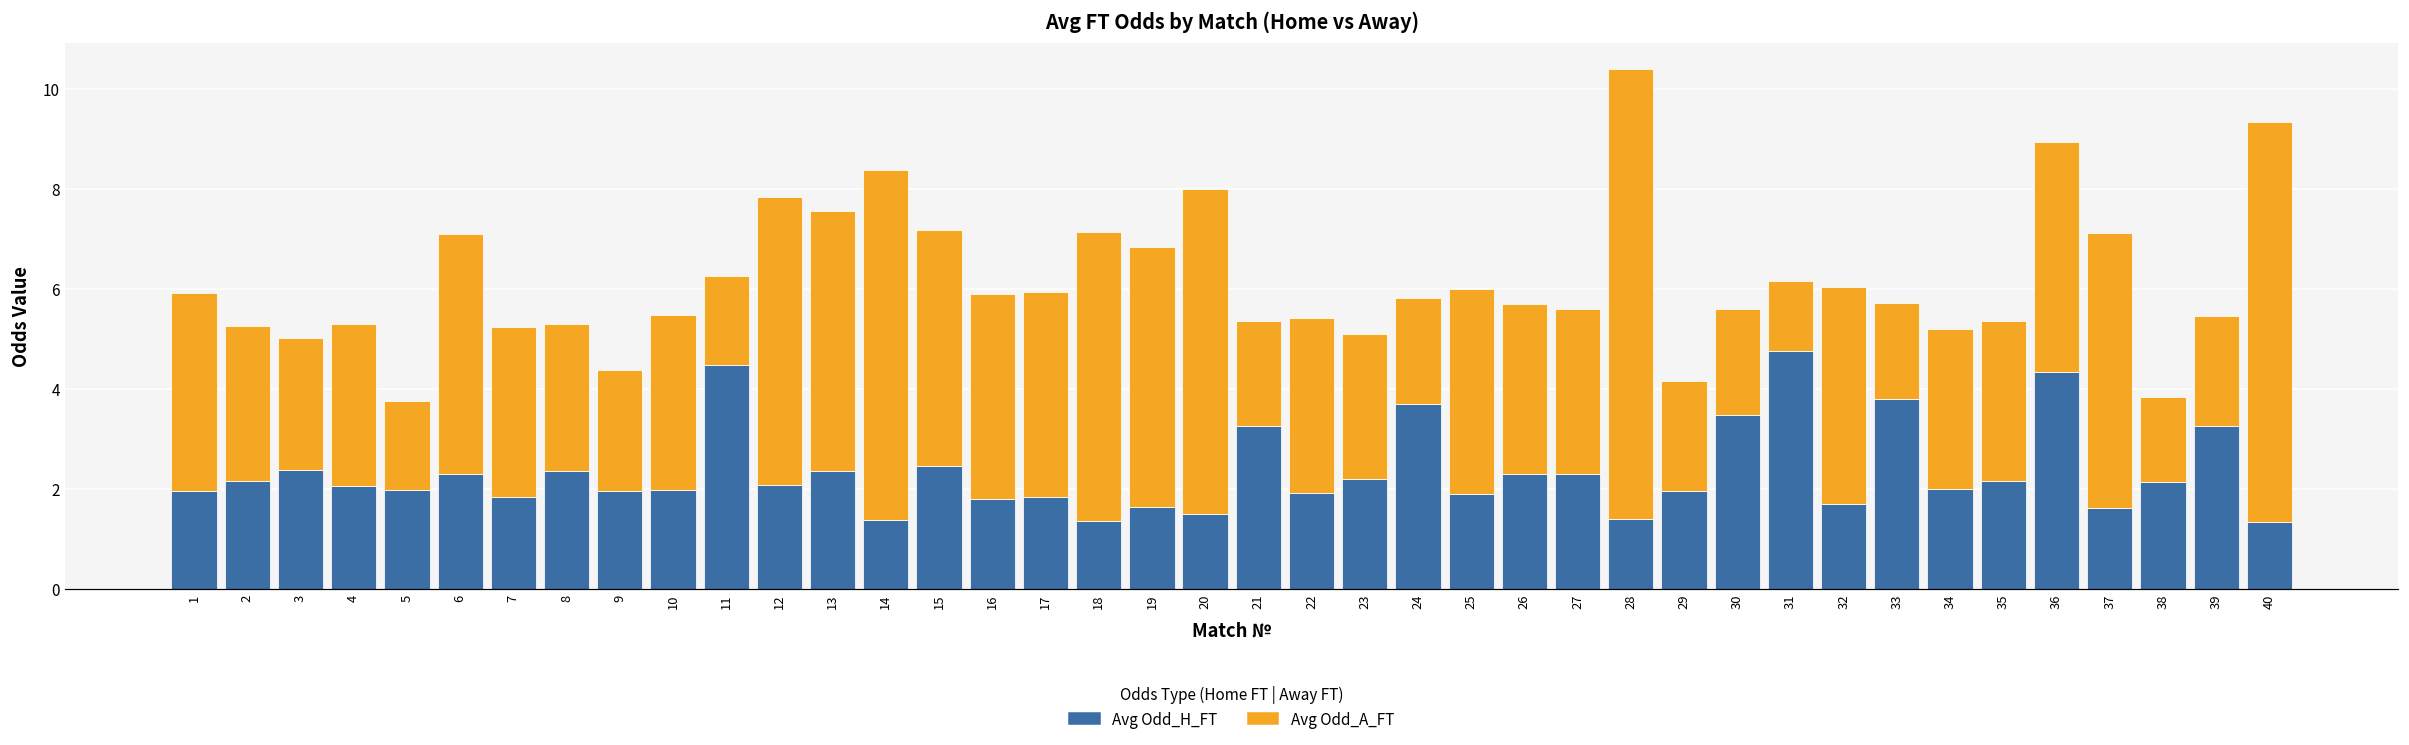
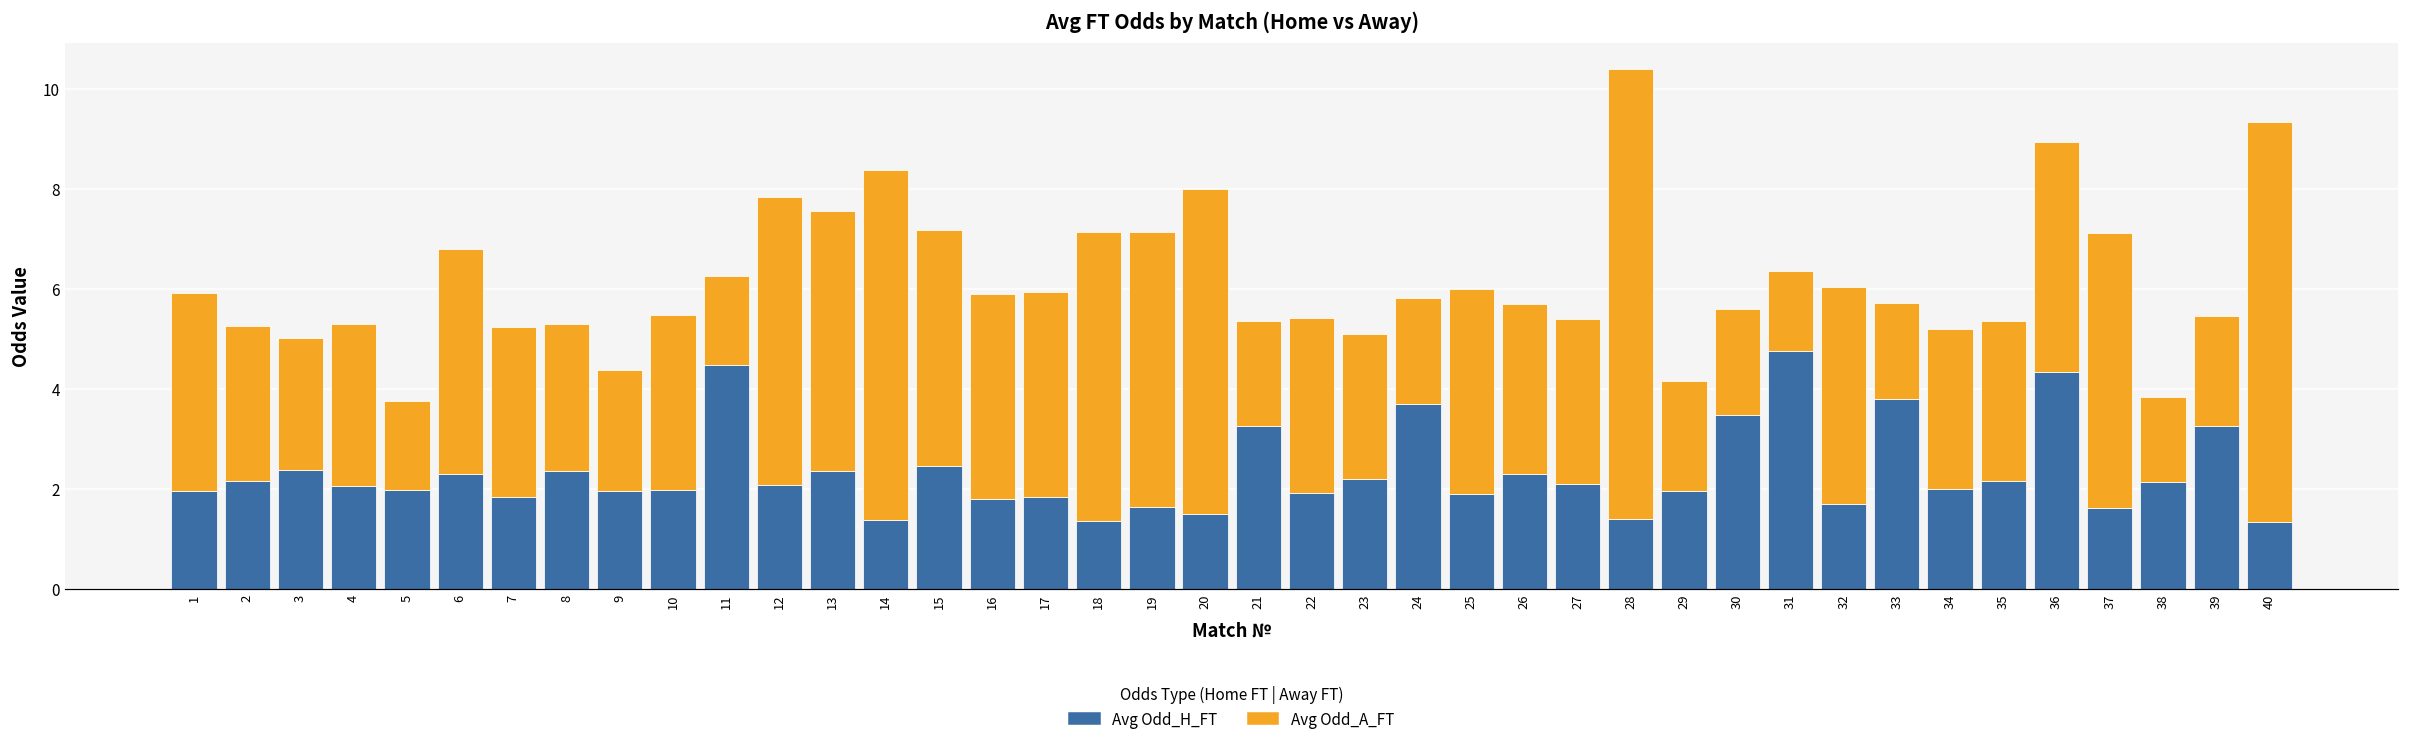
  {
    "Avg Odd_H_FT": {
      "1": 2.0,
      "2": 2.2,
      "3": 2.4,
      "4": 2.1,
      "5": 2.0,
      "6": 2.3,
      "7": 1.8,
      "8": 2.4,
      "9": 2.0,
      "10": 2.0,
      "11": 4.5,
      "12": 2.1,
      "13": 2.4,
      "14": 1.4,
      "15": 2.5,
      "16": 1.8,
      "17": 1.8,
      "18": 1.4,
      "19": 1.6,
      "20": 1.5,
      "21": 3.3,
      "22": 1.9,
      "23": 2.2,
      "24": 3.7,
      "25": 1.9,
      "26": 2.3,
-     "27": 2.3,
+     "27": 2.1,
      "28": 1.4,
      "29": 2.0,
      "30": 3.5,
      "31": 4.8,
      "32": 1.7,
      "33": 3.8,
      "34": 2.0,
      "35": 2.2,
      "36": 4.3,
      "37": 1.6,
      "38": 2.1,
      "39": 3.3,
      "40": 1.3
    },
    "Avg Odd_A_FT": {
      "1": 4.0,
      "2": 3.1,
      "3": 2.6,
      "4": 3.3,
      "5": 1.8,
-     "6": 4.8,
+     "6": 4.5,
      "7": 3.4,
      "8": 3.0,
      "9": 2.4,
      "10": 3.5,
      "11": 1.8,
      "12": 5.8,
      "13": 5.2,
      "14": 7.0,
      "15": 4.7,
      "16": 4.1,
      "17": 4.1,
      "18": 5.8,
-     "19": 5.2,
+     "19": 5.5,
      "20": 6.5,
      "21": 2.1,
      "22": 3.5,
      "23": 2.9,
      "24": 2.1,
      "25": 4.1,
      "26": 3.4,
      "27": 3.3,
      "28": 9.0,
      "29": 2.2,
      "30": 2.1,
-     "31": 1.4,
+     "31": 1.6,
      "32": 4.3,
      "33": 1.9,
      "34": 3.2,
      "35": 3.2,
      "36": 4.6,
      "37": 5.5,
      "38": 1.7,
      "39": 2.2,
      "40": 8.0
    }
  }
